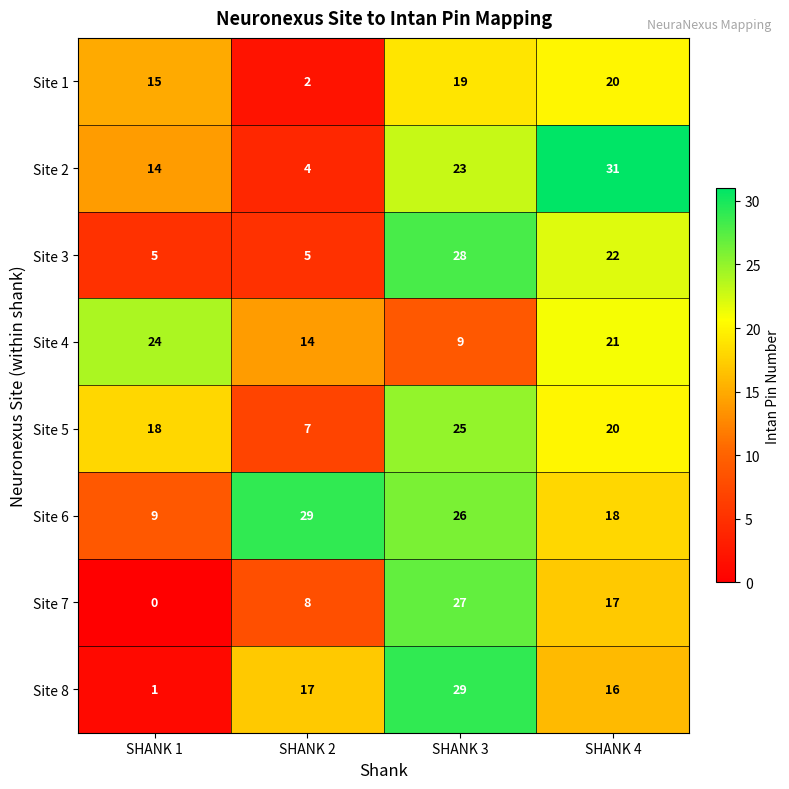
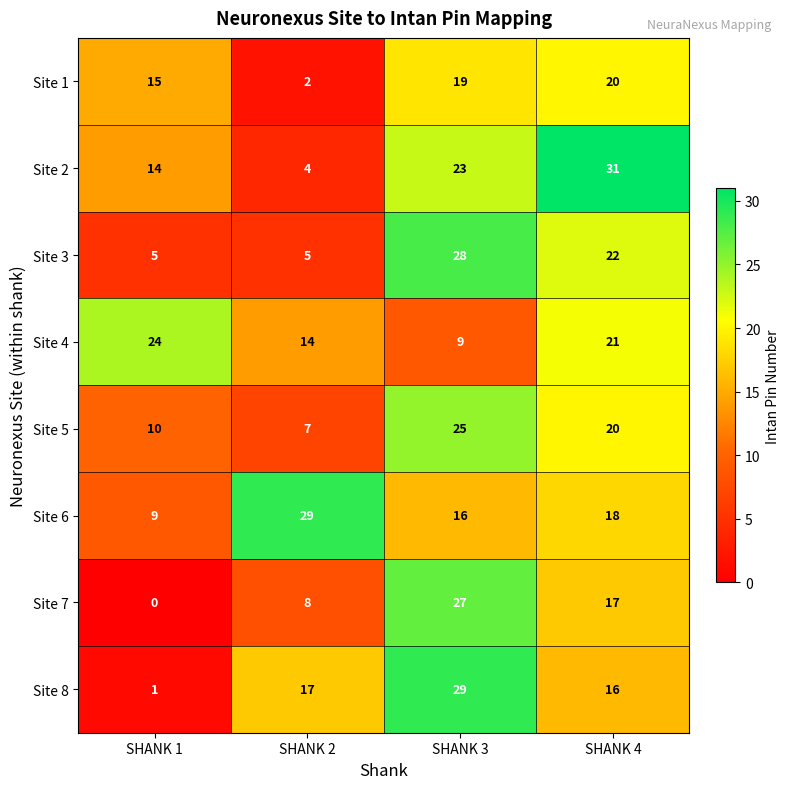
  {
    "Site 1": {
      "SHANK 1": 15,
      "SHANK 2": 2,
      "SHANK 3": 19,
      "SHANK 4": 20
    },
    "Site 2": {
      "SHANK 1": 14,
      "SHANK 2": 4,
      "SHANK 3": 23,
      "SHANK 4": 31
    },
    "Site 3": {
      "SHANK 1": 5,
      "SHANK 2": 5,
      "SHANK 3": 28,
      "SHANK 4": 22
    },
    "Site 4": {
      "SHANK 1": 24,
      "SHANK 2": 14,
      "SHANK 3": 9,
      "SHANK 4": 21
    },
    "Site 5": {
-     "SHANK 1": 18,
+     "SHANK 1": 10,
      "SHANK 2": 7,
      "SHANK 3": 25,
      "SHANK 4": 20
    },
    "Site 6": {
      "SHANK 1": 9,
      "SHANK 2": 29,
-     "SHANK 3": 26,
+     "SHANK 3": 16,
      "SHANK 4": 18
    },
    "Site 7": {
      "SHANK 1": 0,
      "SHANK 2": 8,
      "SHANK 3": 27,
      "SHANK 4": 17
    },
    "Site 8": {
      "SHANK 1": 1,
      "SHANK 2": 17,
      "SHANK 3": 29,
      "SHANK 4": 16
    }
  }
